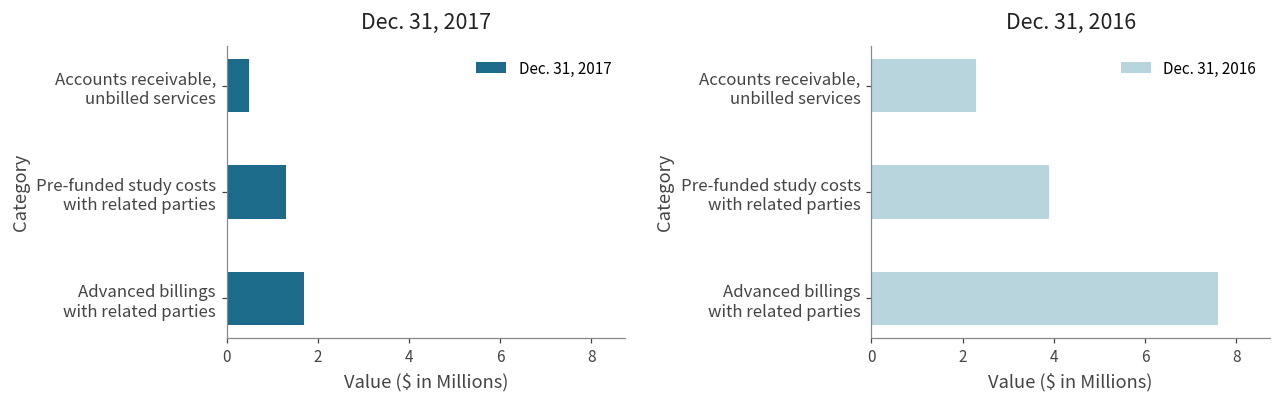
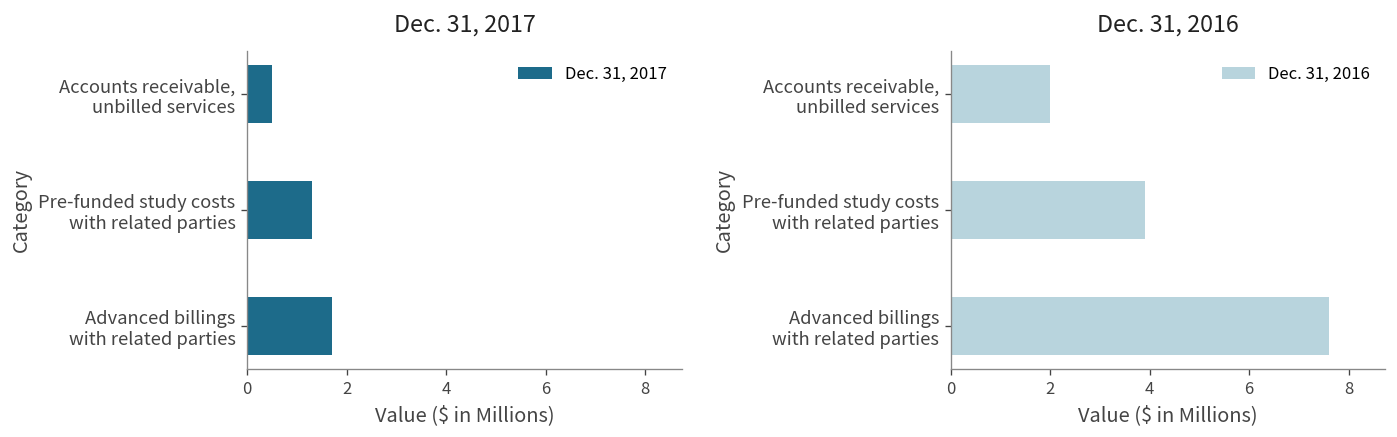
  {
    "Dec. 31, 2017": {
      "Accounts receivable, unbilled services": 0.5,
      "Pre-funded study costs with related parties": 1.3,
      "Advanced billings with related parties": 1.7
    },
    "Dec. 31, 2016": {
-     "Accounts receivable, unbilled services": 2.3,
+     "Accounts receivable, unbilled services": 2.0,
      "Pre-funded study costs with related parties": 3.9,
      "Advanced billings with related parties": 7.6
    }
  }
